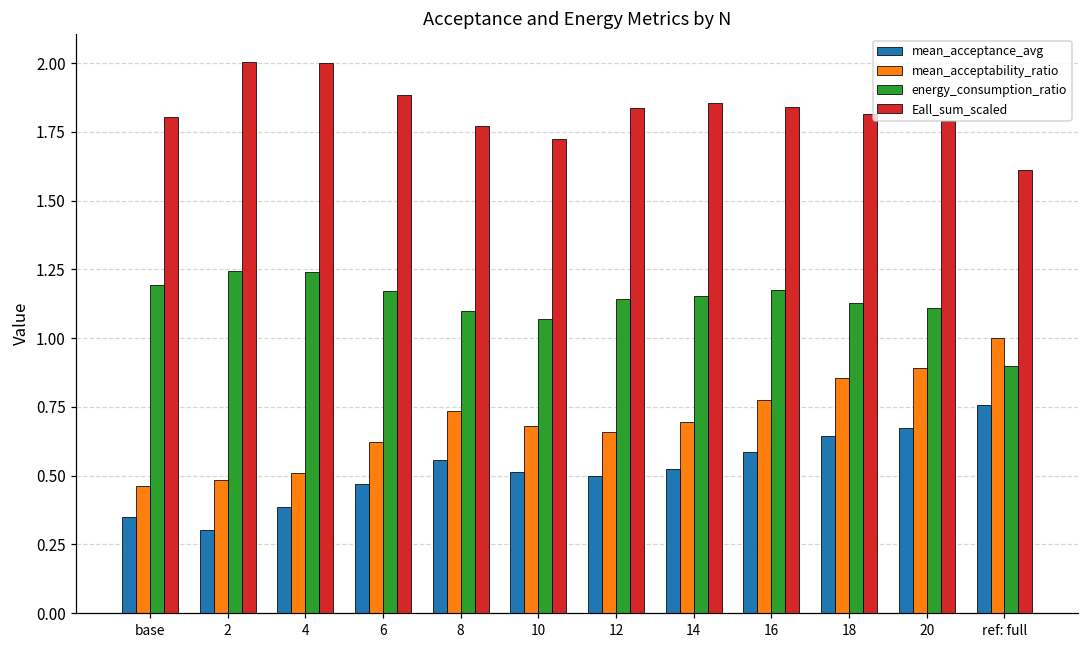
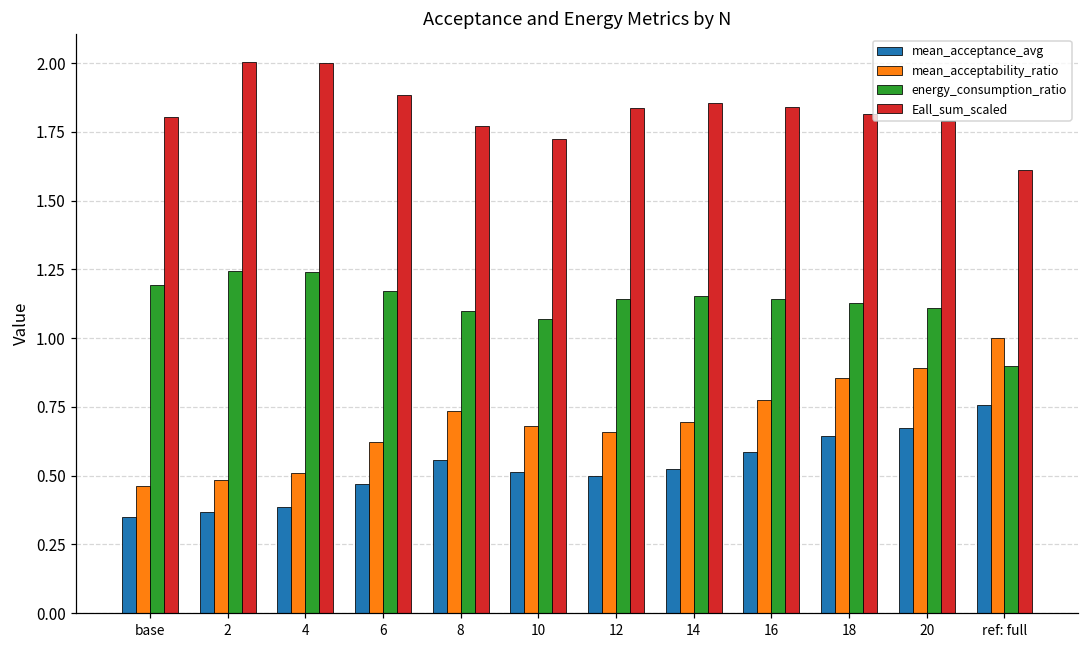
  {
    "mean_acceptance_avg": {
      "base": 0.35,
-     "2": 0.30,
+     "2": 0.37,
      "4": 0.38,
      "6": 0.47,
      "8": 0.56,
      "10": 0.51,
      "12": 0.50,
      "14": 0.52,
      "16": 0.58,
      "18": 0.64,
      "20": 0.67,
      "ref: full": 0.76
    },
    "mean_acceptability_ratio": {
      "base": 0.46,
      "2": 0.48,
      "4": 0.51,
      "6": 0.62,
      "8": 0.74,
      "10": 0.68,
      "12": 0.66,
      "14": 0.69,
      "16": 0.77,
      "18": 0.85,
      "20": 0.89,
      "ref: full": 1.00
    },
    "energy_consumption_ratio": {
      "base": 1.19,
      "2": 1.24,
      "4": 1.24,
      "6": 1.17,
      "8": 1.10,
      "10": 1.07,
      "12": 1.14,
      "14": 1.15,
-     "16": 1.18,
+     "16": 1.14,
      "18": 1.13,
      "20": 1.11,
      "ref: full": 0.90
    },
    "Eall_sum_scaled": {
      "base": 1.80,
      "2": 2.00,
      "4": 2.00,
      "6": 1.89,
      "8": 1.77,
      "10": 1.72,
      "12": 1.84,
      "14": 1.86,
      "16": 1.84,
      "18": 1.81,
      "20": 1.79,
      "ref: full": 1.61
    }
  }
